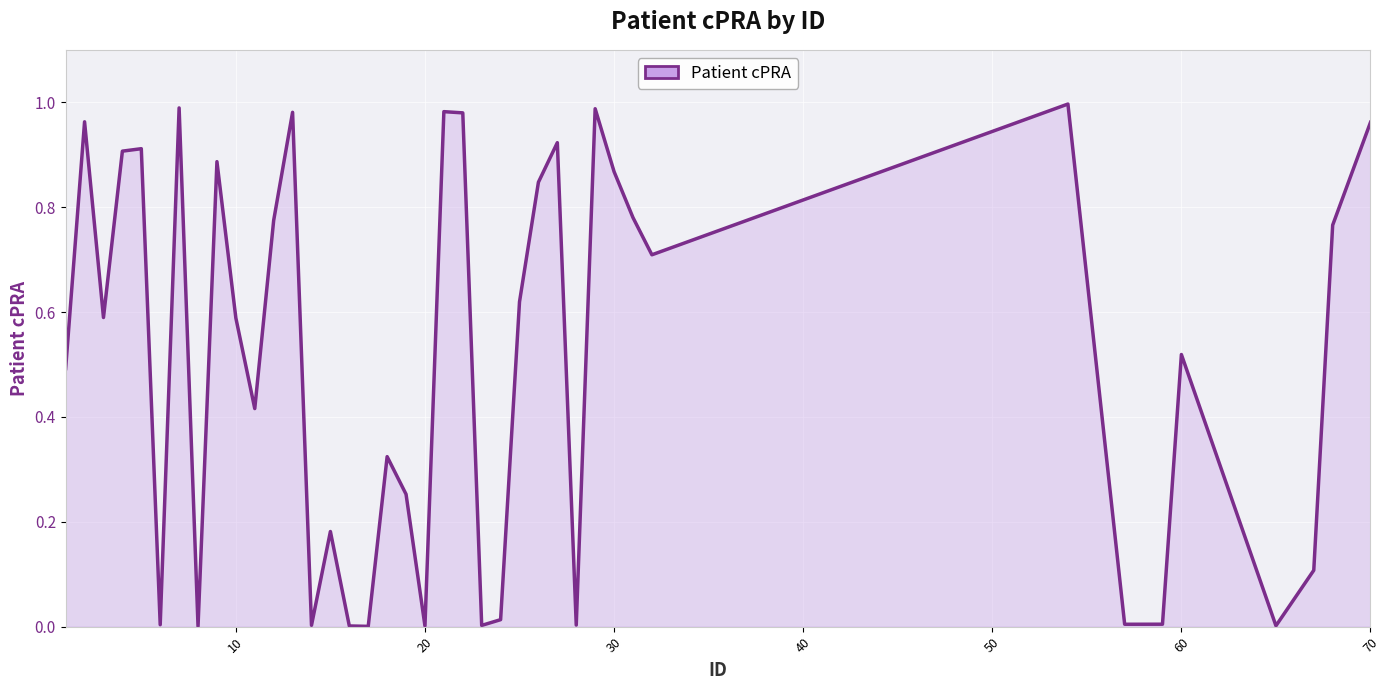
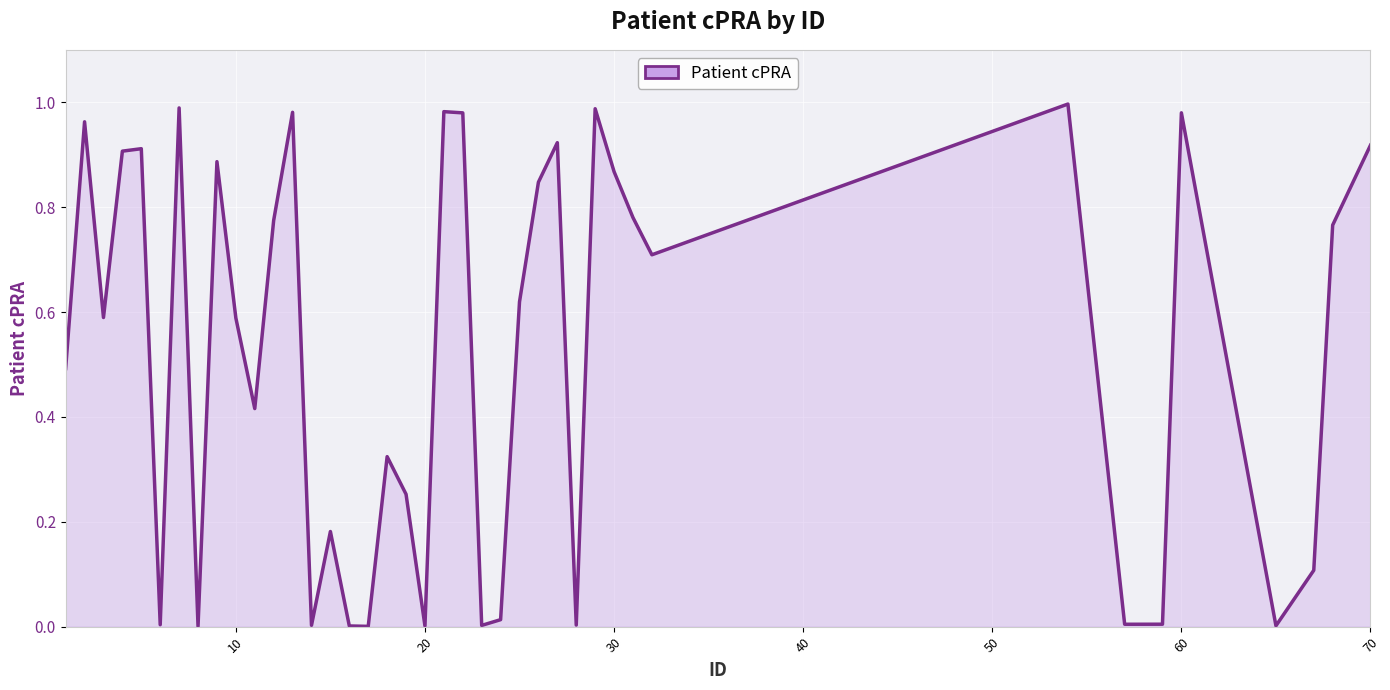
  {
    "10": 0.59,
    "20": 0.00,
    "30": 0.87,
-   "60": 0.52,
-   "70": 0.96
+   "60": 0.98,
+   "70": 0.92
  }
